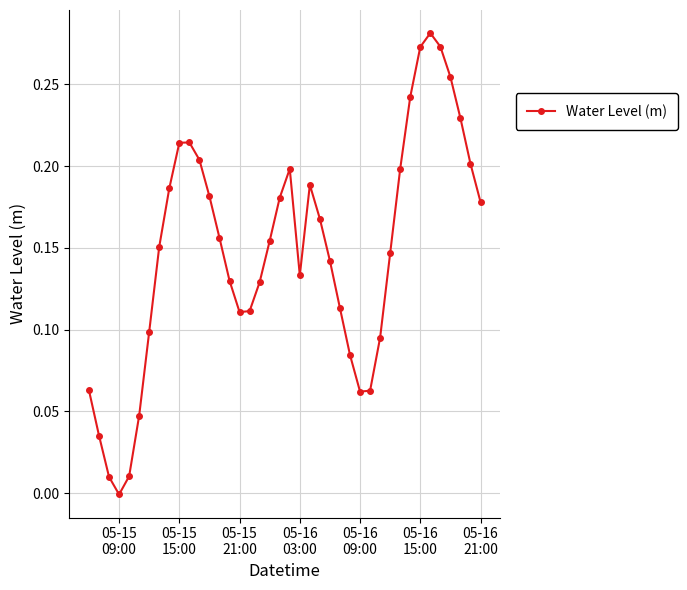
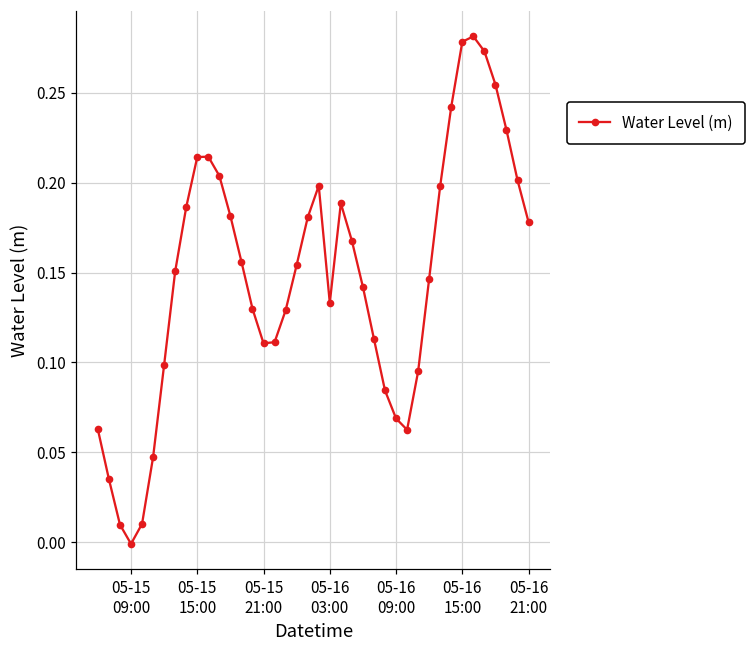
  {
    "05-15 09:00": -0.001,
    "05-15 15:00": 0.214,
    "05-15 21:00": 0.111,
    "05-16 03:00": 0.133,
-   "05-16 09:00": 0.062,
-   "05-16 15:00": 0.273,
+   "05-16 09:00": 0.069,
+   "05-16 15:00": 0.278,
    "05-16 21:00": 0.178
  }
